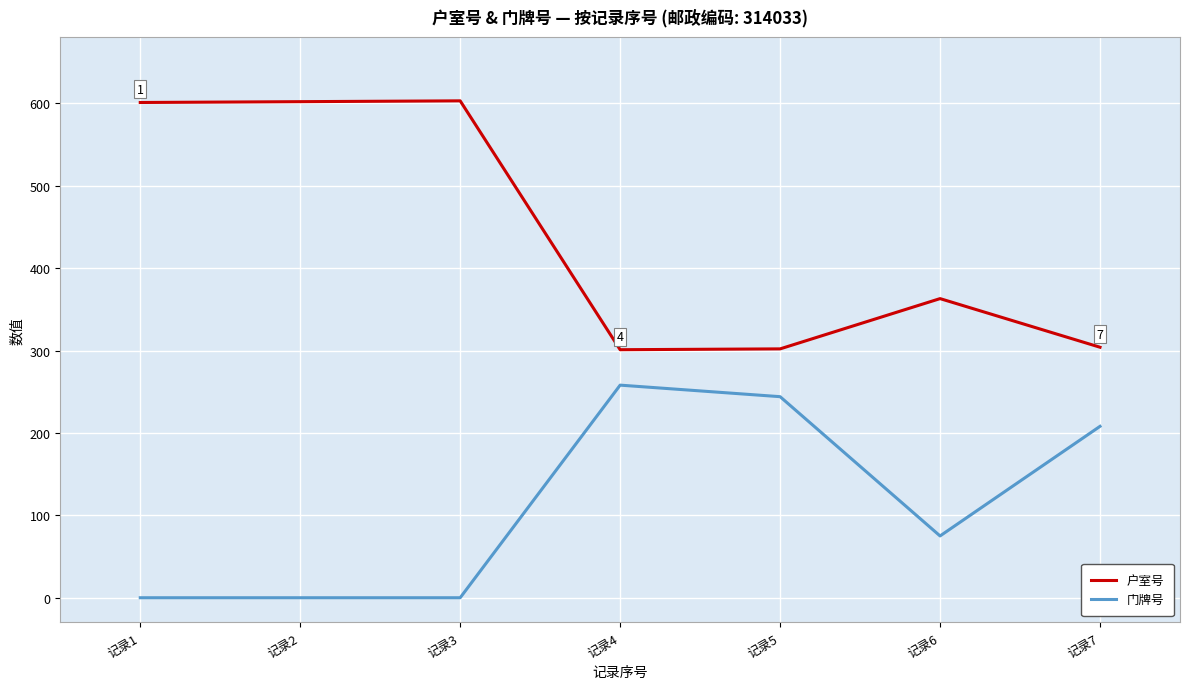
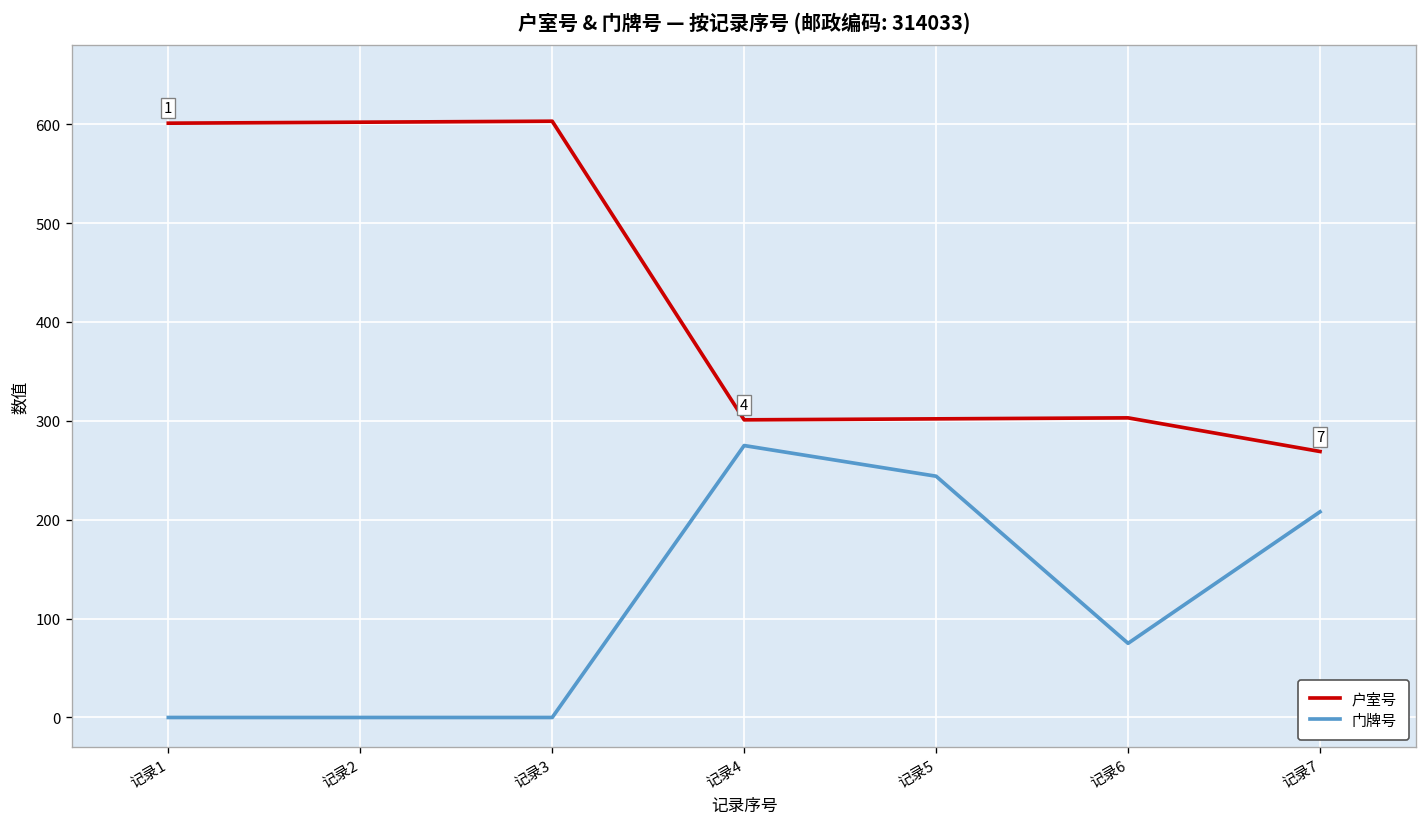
  {
    "户室号": {
      "记录2": 600,
      "记录3": 600,
      "记录5": 300,
-     "记录6": 360,
-     "记录7": 300
+     "记录6": 300,
+     "记录7": 270
    },
    "门牌号": {
      "记录1": 0,
      "记录2": 0,
      "记录3": 0,
-     "记录4": 260,
+     "记录4": 280,
      "记录5": 240,
      "记录6": 80,
      "记录7": 210
    }
  }
